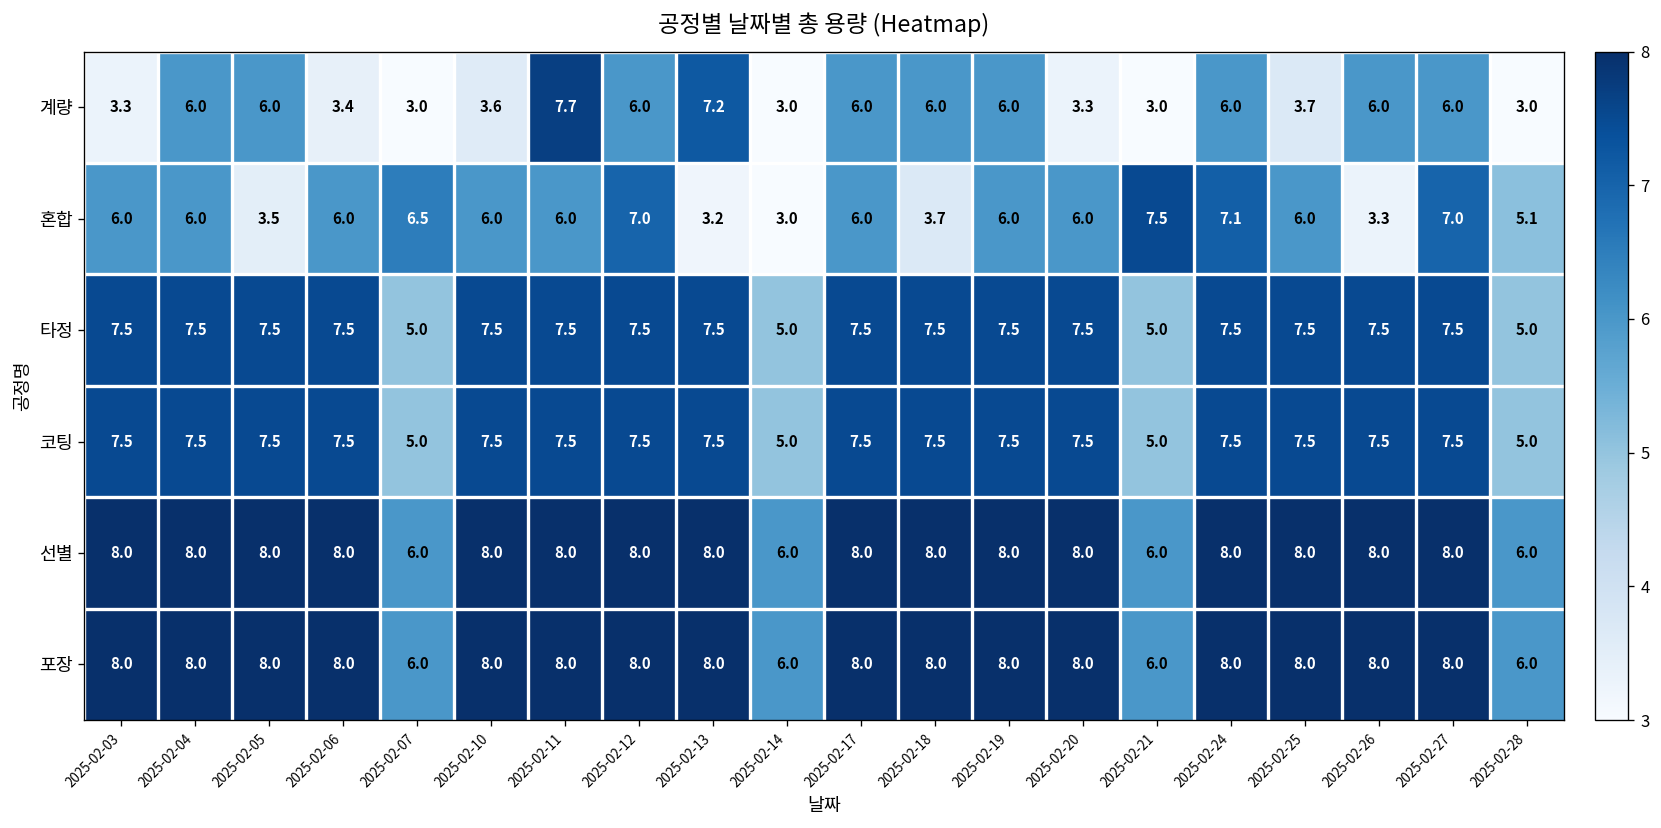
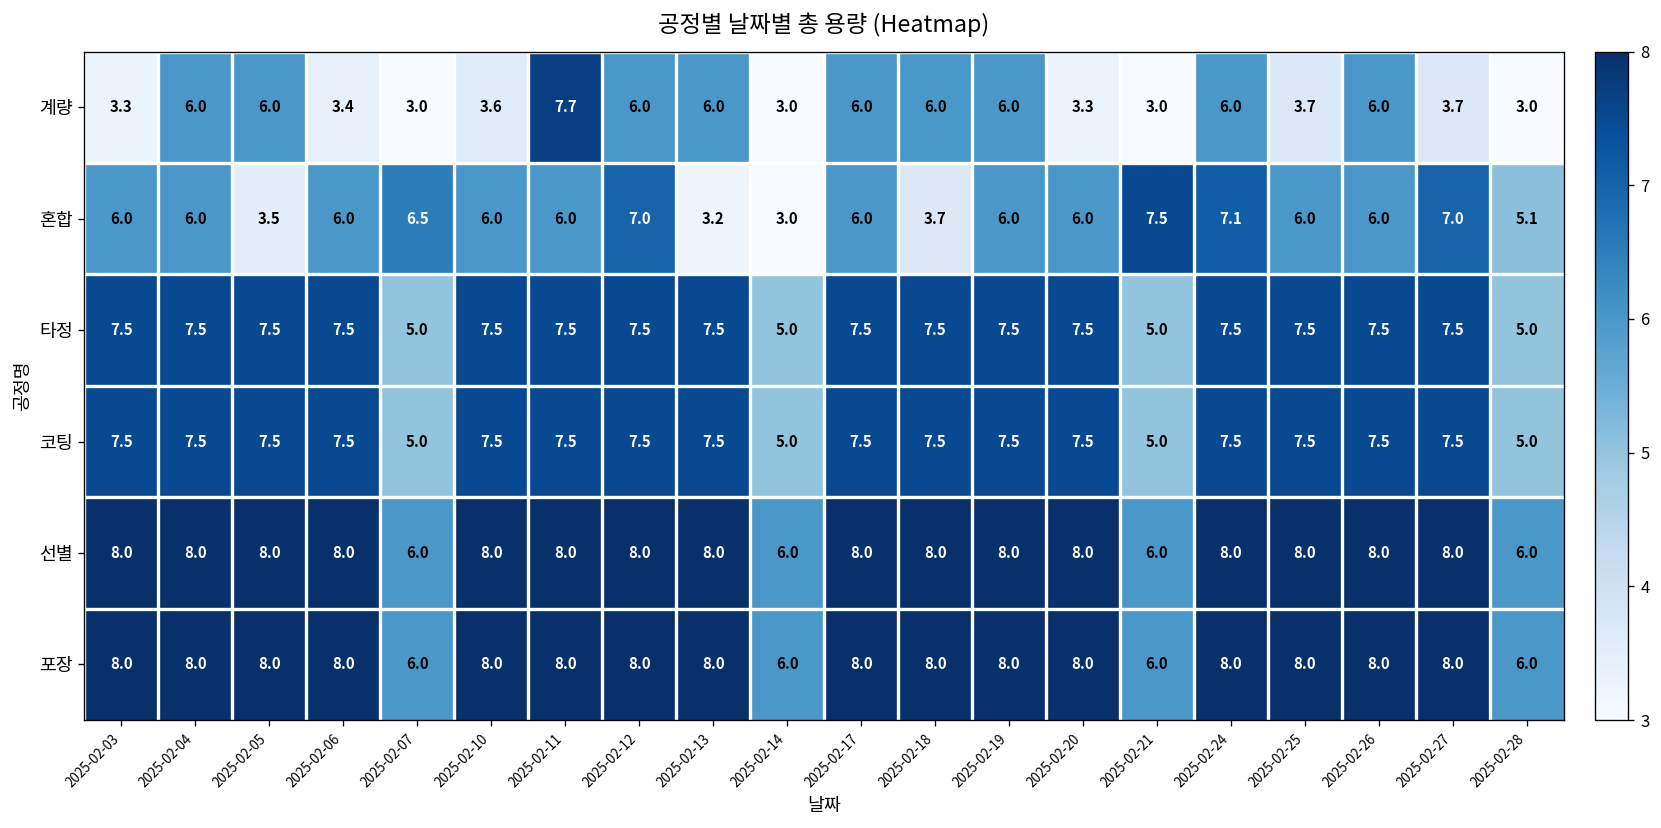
  {
    "계량": {
      "2025-02-03": 3.3,
      "2025-02-04": 6.0,
      "2025-02-05": 6.0,
      "2025-02-06": 3.4,
      "2025-02-07": 3.0,
      "2025-02-10": 3.6,
      "2025-02-11": 7.7,
      "2025-02-12": 6.0,
-     "2025-02-13": 7.2,
+     "2025-02-13": 6.0,
      "2025-02-14": 3.0,
      "2025-02-17": 6.0,
      "2025-02-18": 6.0,
      "2025-02-19": 6.0,
      "2025-02-20": 3.3,
      "2025-02-21": 3.0,
      "2025-02-24": 6.0,
      "2025-02-25": 3.7,
      "2025-02-26": 6.0,
-     "2025-02-27": 6.0,
+     "2025-02-27": 3.7,
      "2025-02-28": 3.0
    },
    "혼합": {
      "2025-02-03": 6.0,
      "2025-02-04": 6.0,
      "2025-02-05": 3.5,
      "2025-02-06": 6.0,
      "2025-02-07": 6.5,
      "2025-02-10": 6.0,
      "2025-02-11": 6.0,
      "2025-02-12": 7.0,
      "2025-02-13": 3.2,
      "2025-02-14": 3.0,
      "2025-02-17": 6.0,
      "2025-02-18": 3.7,
      "2025-02-19": 6.0,
      "2025-02-20": 6.0,
      "2025-02-21": 7.5,
      "2025-02-24": 7.1,
      "2025-02-25": 6.0,
-     "2025-02-26": 3.3,
+     "2025-02-26": 6.0,
      "2025-02-27": 7.0,
      "2025-02-28": 5.1
    },
    "타정": {
      "2025-02-03": 7.5,
      "2025-02-04": 7.5,
      "2025-02-05": 7.5,
      "2025-02-06": 7.5,
      "2025-02-07": 5.0,
      "2025-02-10": 7.5,
      "2025-02-11": 7.5,
      "2025-02-12": 7.5,
      "2025-02-13": 7.5,
      "2025-02-14": 5.0,
      "2025-02-17": 7.5,
      "2025-02-18": 7.5,
      "2025-02-19": 7.5,
      "2025-02-20": 7.5,
      "2025-02-21": 5.0,
      "2025-02-24": 7.5,
      "2025-02-25": 7.5,
      "2025-02-26": 7.5,
      "2025-02-27": 7.5,
      "2025-02-28": 5.0
    },
    "코팅": {
      "2025-02-03": 7.5,
      "2025-02-04": 7.5,
      "2025-02-05": 7.5,
      "2025-02-06": 7.5,
      "2025-02-07": 5.0,
      "2025-02-10": 7.5,
      "2025-02-11": 7.5,
      "2025-02-12": 7.5,
      "2025-02-13": 7.5,
      "2025-02-14": 5.0,
      "2025-02-17": 7.5,
      "2025-02-18": 7.5,
      "2025-02-19": 7.5,
      "2025-02-20": 7.5,
      "2025-02-21": 5.0,
      "2025-02-24": 7.5,
      "2025-02-25": 7.5,
      "2025-02-26": 7.5,
      "2025-02-27": 7.5,
      "2025-02-28": 5.0
    },
    "선별": {
      "2025-02-03": 8.0,
      "2025-02-04": 8.0,
      "2025-02-05": 8.0,
      "2025-02-06": 8.0,
      "2025-02-07": 6.0,
      "2025-02-10": 8.0,
      "2025-02-11": 8.0,
      "2025-02-12": 8.0,
      "2025-02-13": 8.0,
      "2025-02-14": 6.0,
      "2025-02-17": 8.0,
      "2025-02-18": 8.0,
      "2025-02-19": 8.0,
      "2025-02-20": 8.0,
      "2025-02-21": 6.0,
      "2025-02-24": 8.0,
      "2025-02-25": 8.0,
      "2025-02-26": 8.0,
      "2025-02-27": 8.0,
      "2025-02-28": 6.0
    },
    "포장": {
      "2025-02-03": 8.0,
      "2025-02-04": 8.0,
      "2025-02-05": 8.0,
      "2025-02-06": 8.0,
      "2025-02-07": 6.0,
      "2025-02-10": 8.0,
      "2025-02-11": 8.0,
      "2025-02-12": 8.0,
      "2025-02-13": 8.0,
      "2025-02-14": 6.0,
      "2025-02-17": 8.0,
      "2025-02-18": 8.0,
      "2025-02-19": 8.0,
      "2025-02-20": 8.0,
      "2025-02-21": 6.0,
      "2025-02-24": 8.0,
      "2025-02-25": 8.0,
      "2025-02-26": 8.0,
      "2025-02-27": 8.0,
      "2025-02-28": 6.0
    }
  }
